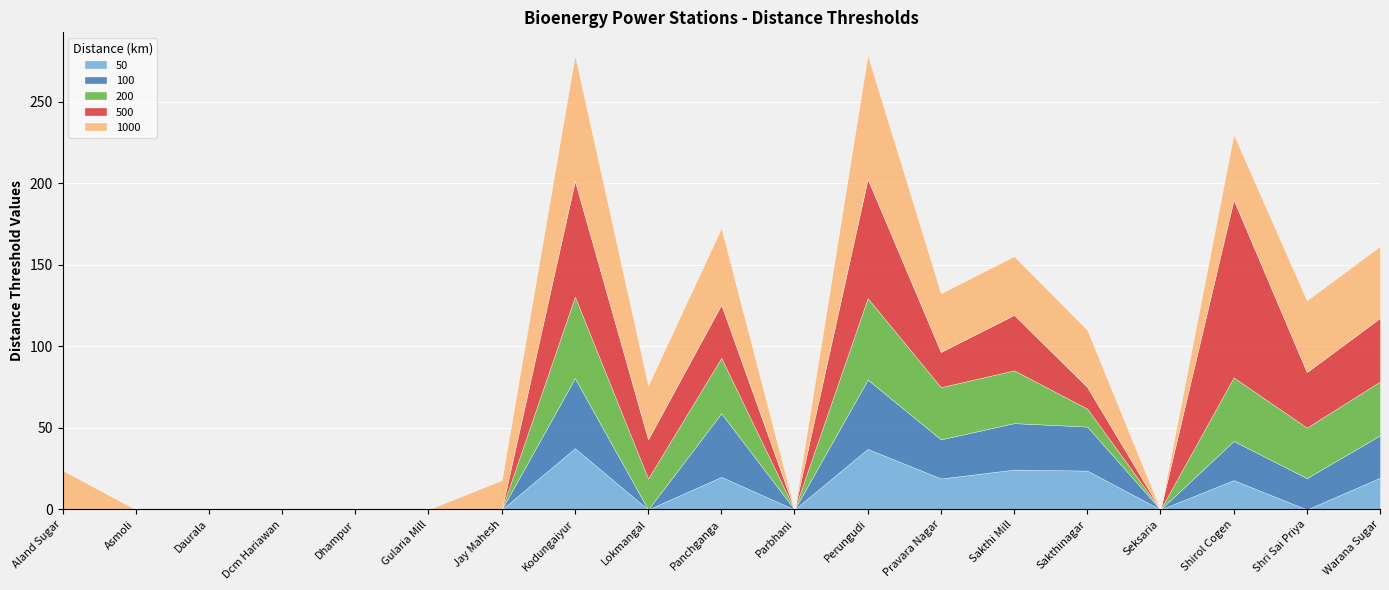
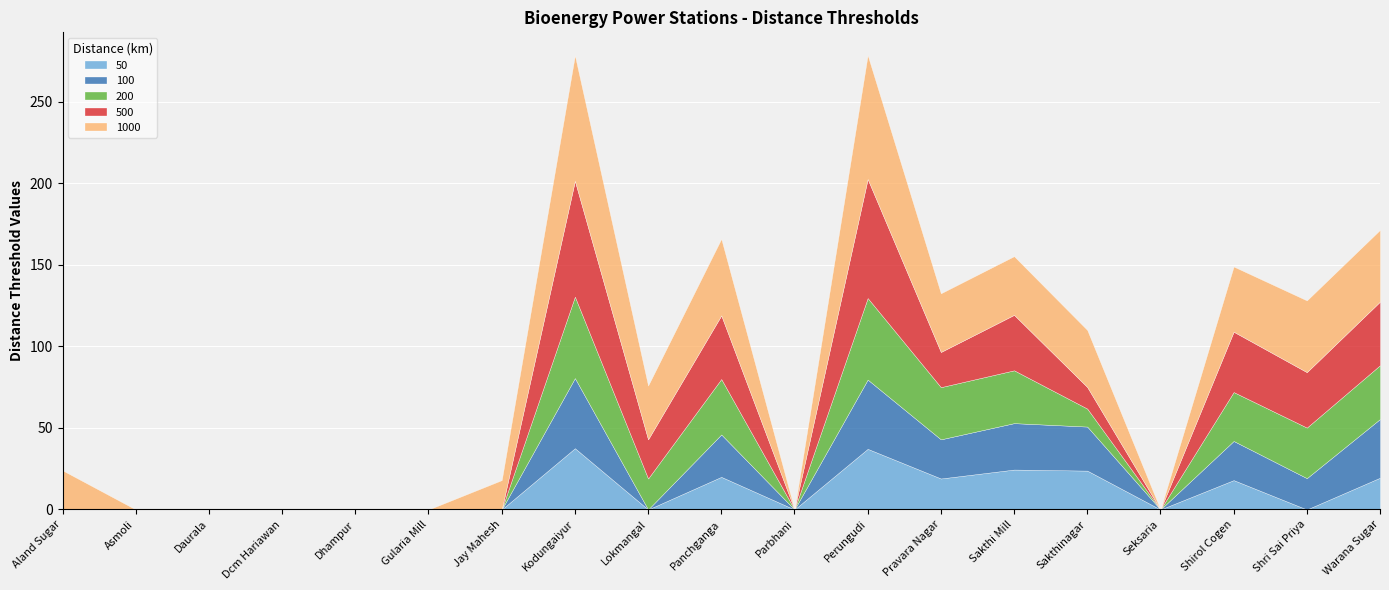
  {
    "50": {
      "Kodungaiyur": 38,
      "Panchganga": 20,
      "Perungudi": 37,
      "Pravara Nagar": 19,
      "Sakthi Mill": 24,
      "Sakthinagar": 24,
      "Shirol Cogen": 18,
      "Shri Sai Priya": 0,
      "Warana Sugar": 19
    },
    "100": {
      "Kodungaiyur": 43,
-     "Panchganga": 39,
+     "Panchganga": 26,
      "Perungudi": 42,
      "Pravara Nagar": 24,
      "Sakthi Mill": 28,
      "Sakthinagar": 27,
      "Shirol Cogen": 24,
      "Shri Sai Priya": 19,
-     "Warana Sugar": 26
+     "Warana Sugar": 36
    },
    "200": {
      "Kodungaiyur": 50,
      "Lokmangal": 19,
      "Panchganga": 34,
      "Perungudi": 50,
      "Pravara Nagar": 32,
      "Sakthi Mill": 32,
      "Sakthinagar": 11,
-     "Shirol Cogen": 39,
+     "Shirol Cogen": 30,
      "Shri Sai Priya": 31,
      "Warana Sugar": 33
    },
    "500": {
      "Kodungaiyur": 71,
      "Lokmangal": 24,
-     "Panchganga": 33,
+     "Panchganga": 39,
      "Perungudi": 73,
      "Pravara Nagar": 22,
      "Sakthi Mill": 34,
      "Sakthinagar": 13,
-     "Shirol Cogen": 109,
+     "Shirol Cogen": 37,
      "Shri Sai Priya": 34,
      "Warana Sugar": 39
    },
    "1000": {
      "Aland Sugar": 24,
      "Jay Mahesh": 18,
      "Kodungaiyur": 77,
      "Lokmangal": 33,
      "Panchganga": 47,
      "Perungudi": 76,
      "Pravara Nagar": 36,
      "Sakthi Mill": 36,
      "Sakthinagar": 35,
      "Shirol Cogen": 40,
      "Shri Sai Priya": 44,
      "Warana Sugar": 44
    }
  }
